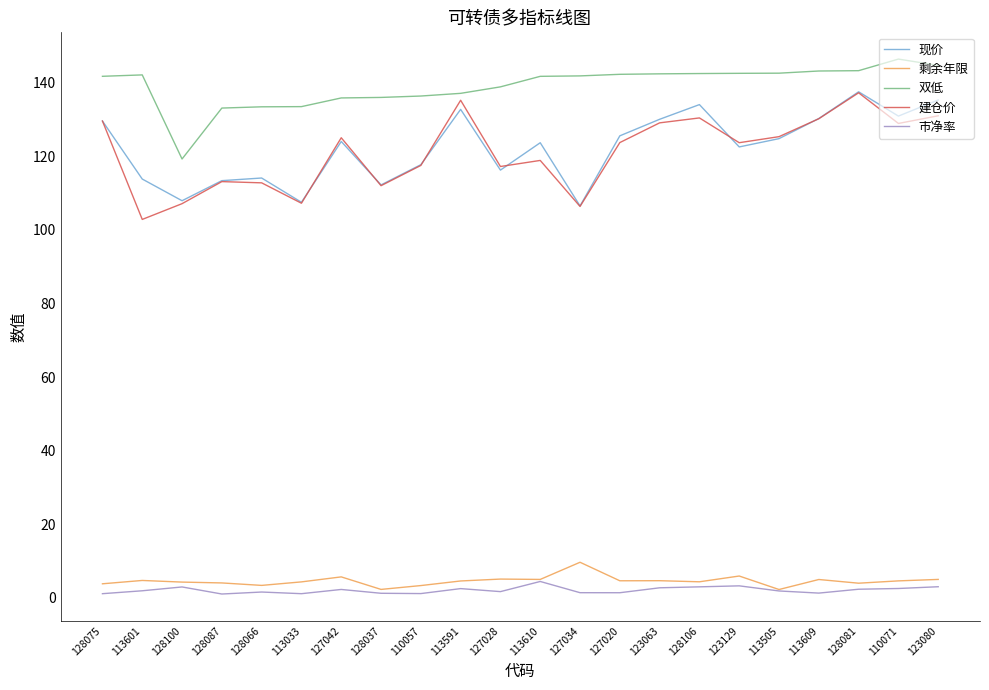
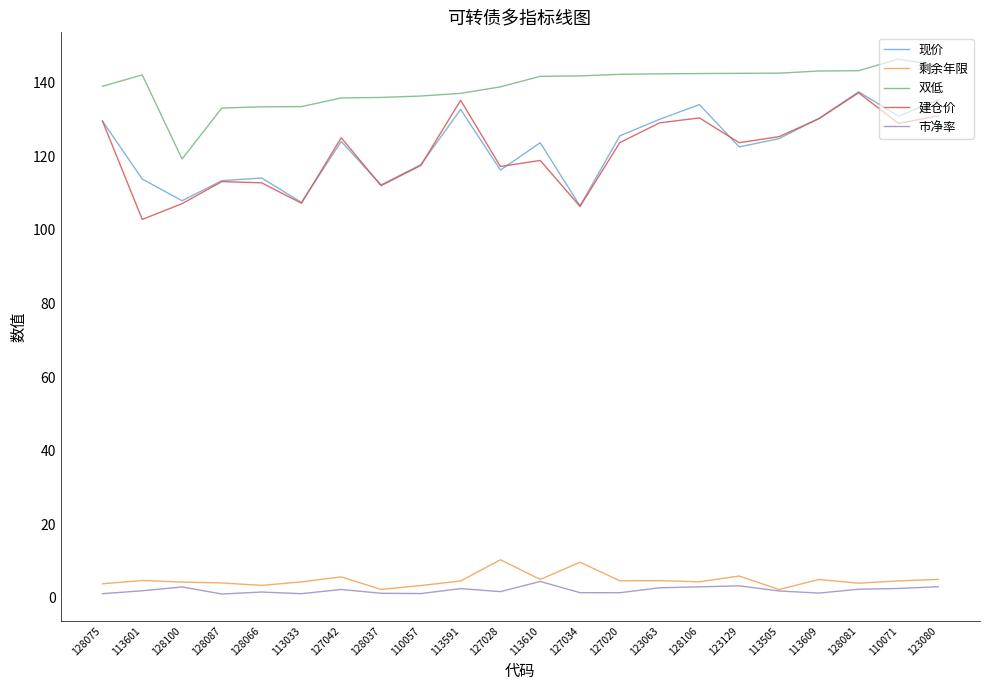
  {
    "剩余年限": {
      "128075": 4,
      "113601": 5,
      "128100": 4,
      "128087": 4,
      "128066": 3,
      "113033": 4,
      "127042": 6,
      "128037": 2,
      "110057": 3,
      "113591": 5,
-     "127028": 5,
+     "127028": 10,
      "127034": 10,
      "127020": 5,
      "123063": 5,
      "128106": 4,
      "123129": 6,
      "113609": 5,
      "128081": 4,
      "110071": 5,
      "123080": 5
    },
    "双低": {
-     "128075": 142,
+     "128075": 139,
      "113601": 142,
      "128100": 119,
      "128087": 133,
      "128066": 133,
      "113033": 133,
      "127042": 136,
      "128037": 136,
      "110057": 136,
      "113591": 137,
      "127028": 139,
      "113610": 142,
      "127034": 142,
      "127020": 142,
      "123063": 142,
      "128106": 142,
      "123129": 143,
      "113505": 143,
      "113609": 143,
      "128081": 143
    },
    "建仓价": {
      "113601": 103,
      "128100": 107,
      "128066": 113,
      "127042": 125,
      "113591": 135,
      "127028": 117,
      "113610": 119,
      "127020": 124,
      "123063": 129,
      "128106": 130,
      "123129": 124
    }
  }
